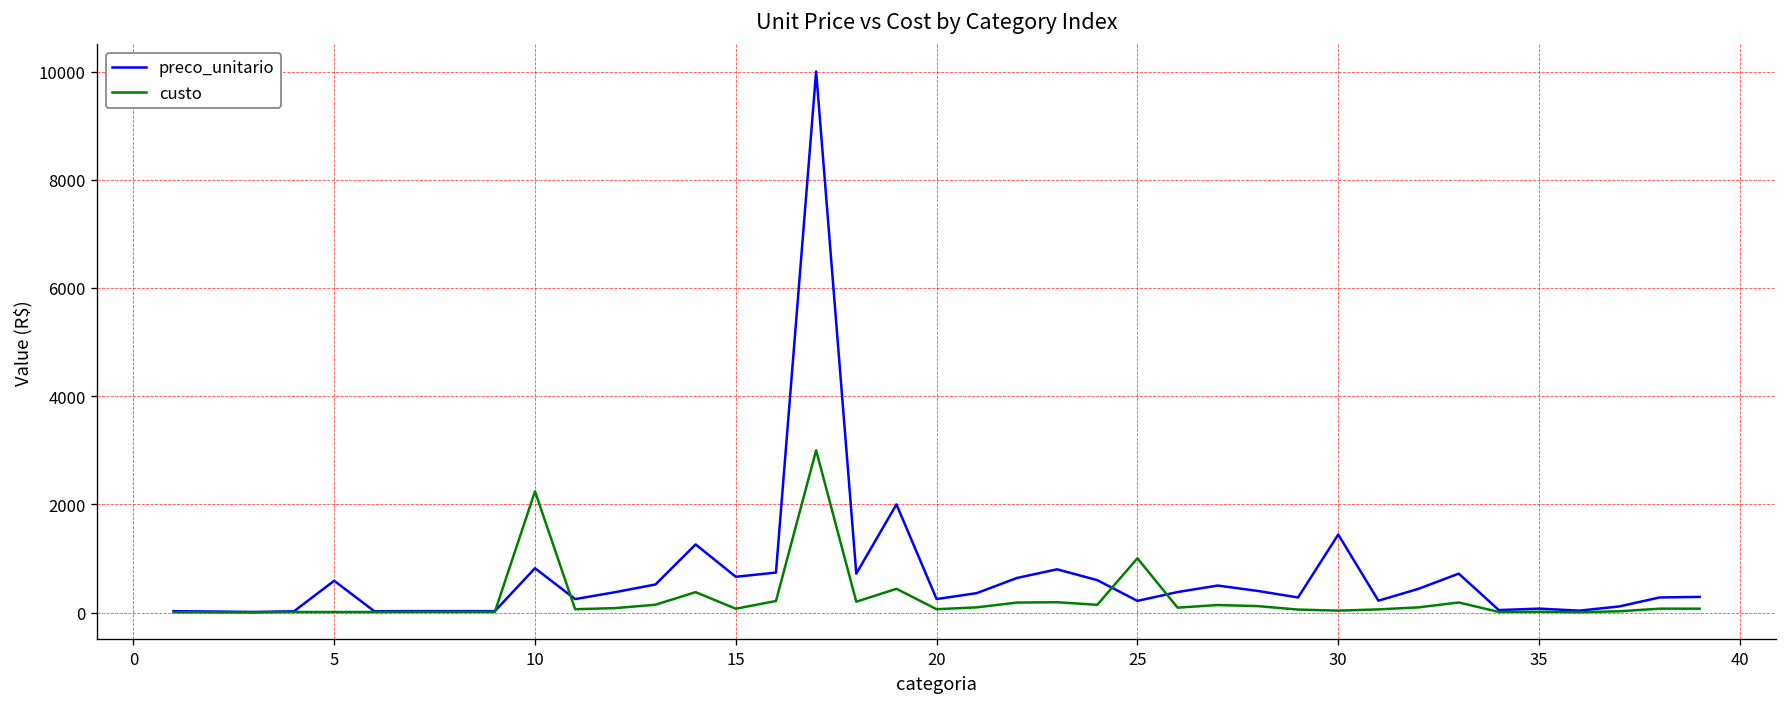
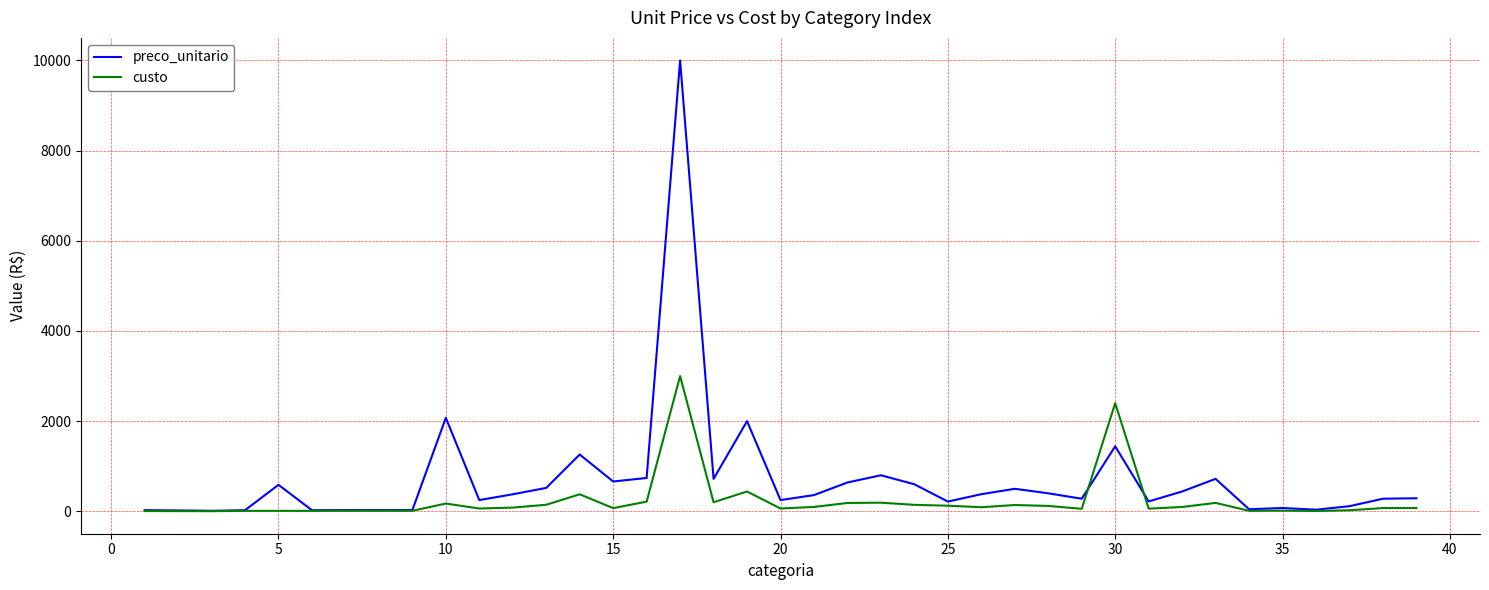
  {
    "preco_unitario": {
      "5": 600,
-     "10": 800,
+     "10": 2100,
      "15": 700,
      "20": 300,
      "25": 200,
      "30": 1400,
      "35": 100
    },
    "custo": {
      "5": 0,
-     "10": 2200,
+     "10": 200,
      "15": 100,
      "20": 100,
-     "25": 1000,
-     "30": 0,
+     "25": 100,
+     "30": 2400,
      "35": 0
    }
  }
